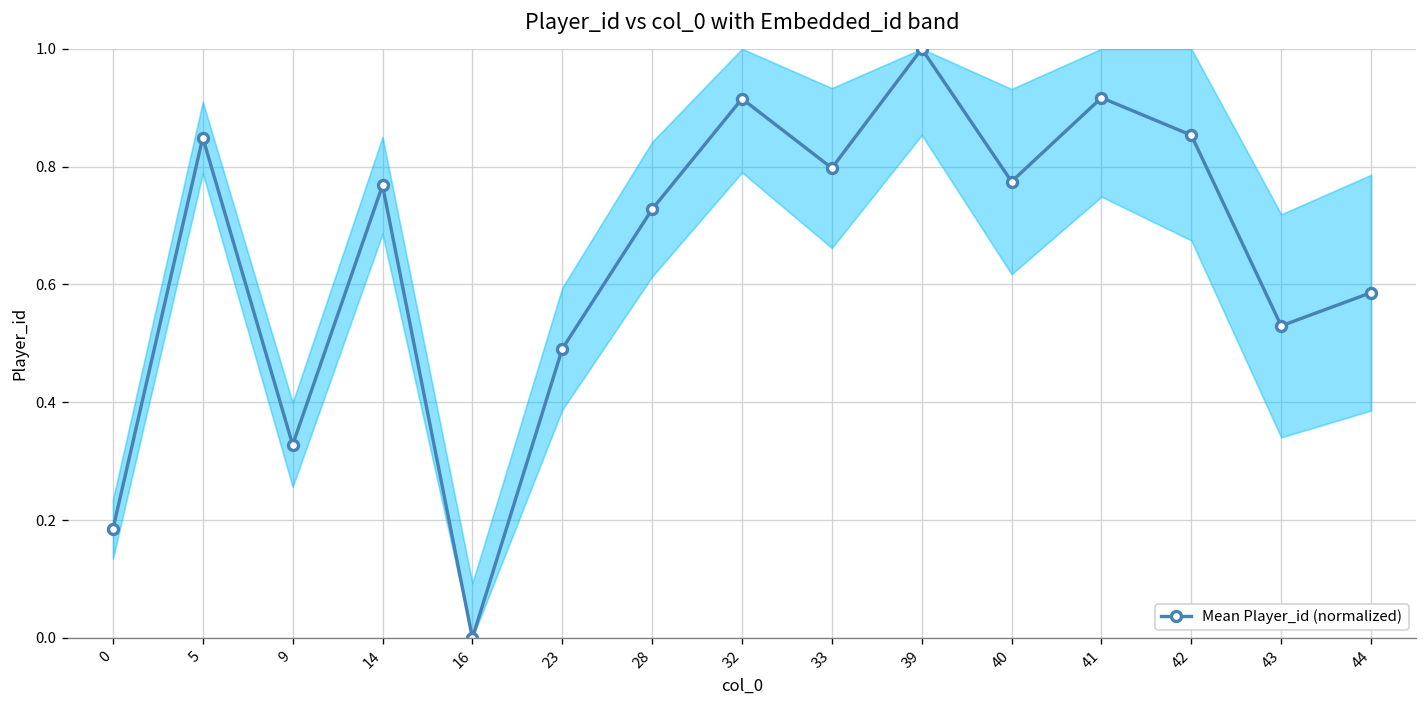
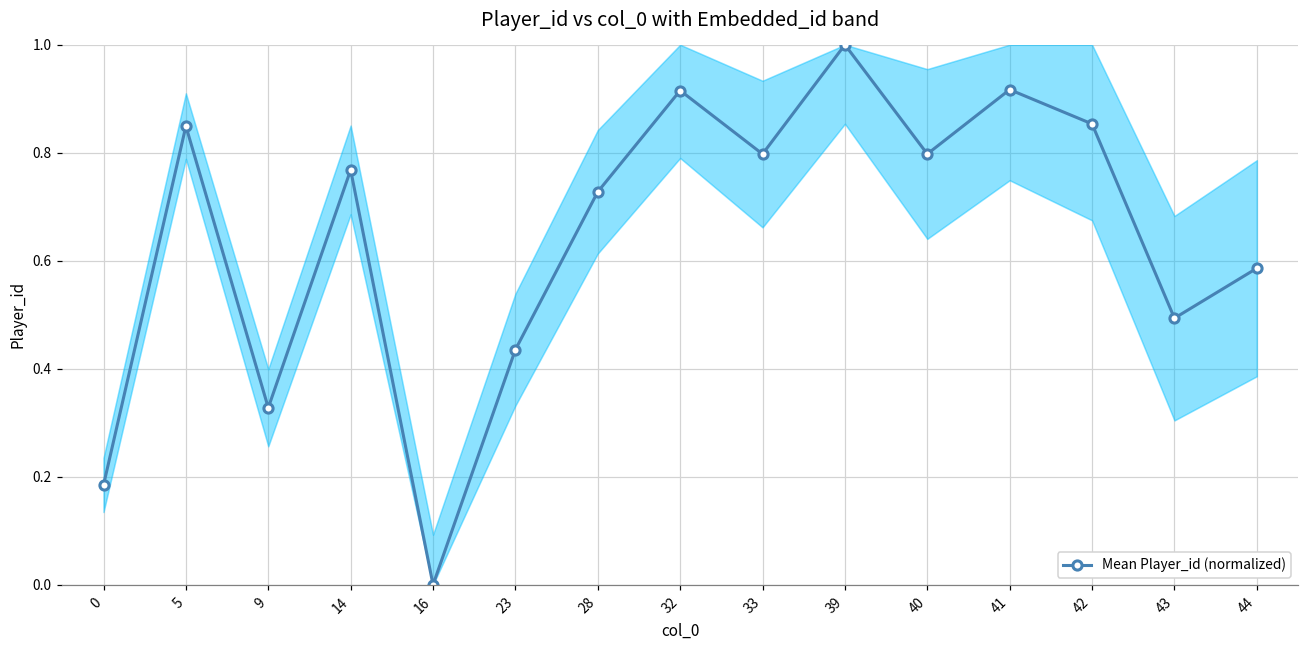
  {
    "Mean Player_id (normalized)": {
      "0": 0.18,
      "5": 0.85,
      "9": 0.33,
      "14": 0.77,
      "16": 0.00,
-     "23": 0.49,
+     "23": 0.44,
      "28": 0.73,
      "32": 0.92,
      "33": 0.80,
-     "40": 0.77,
+     "40": 0.80,
      "41": 0.92,
      "42": 0.85,
-     "43": 0.53,
+     "43": 0.49,
      "44": 0.59
    }
  }
